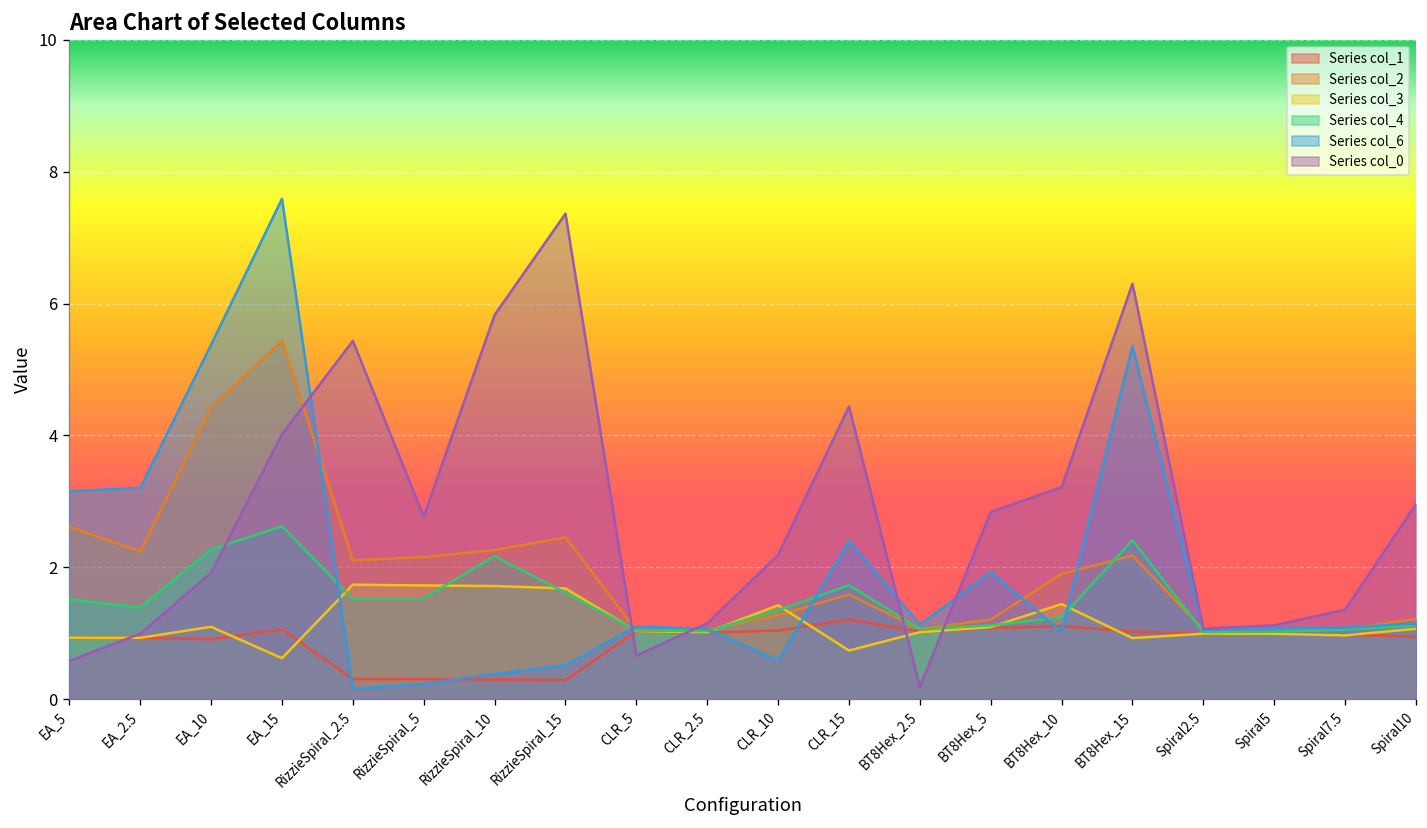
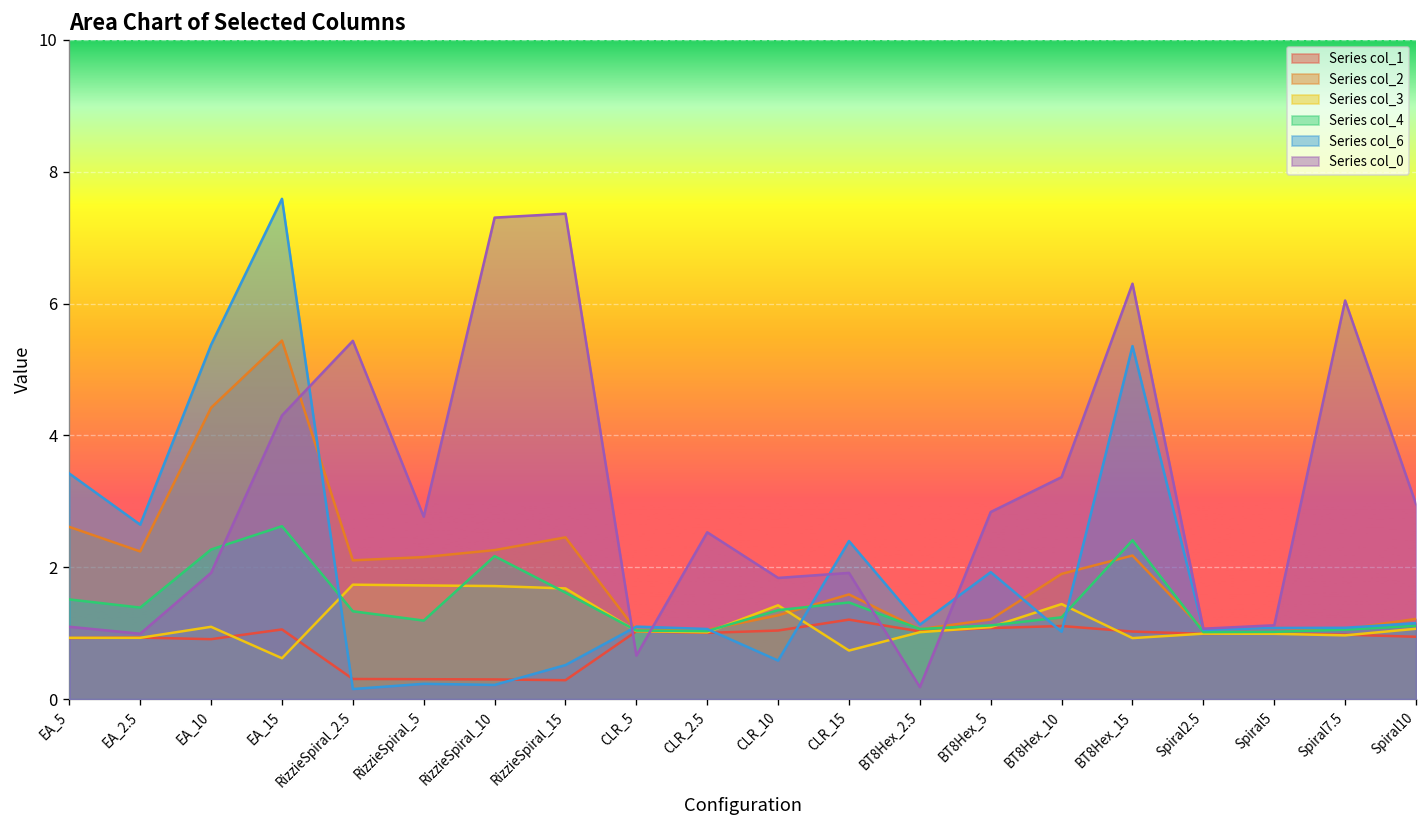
  {
    "Series col_4": {
      "EA_5": 1.5,
      "EA_2.5": 1.4,
      "EA_10": 2.3,
      "EA_15": 2.6,
-     "RizzieSpiral_2.5": 1.5,
-     "RizzieSpiral_5": 1.5,
+     "RizzieSpiral_2.5": 1.3,
+     "RizzieSpiral_5": 1.2,
      "RizzieSpiral_10": 2.2,
      "RizzieSpiral_15": 1.6,
      "CLR_10": 1.3,
-     "CLR_15": 1.7,
+     "CLR_15": 1.5,
      "BT8Hex_10": 1.2,
      "BT8Hex_15": 2.4
    },
    "Series col_6": {
-     "EA_5": 3.2,
-     "EA_2.5": 3.2,
+     "EA_5": 3.4,
+     "EA_2.5": 2.6,
      "EA_10": 5.4,
      "EA_15": 7.6,
      "RizzieSpiral_2.5": 0.2,
      "RizzieSpiral_5": 0.2,
-     "RizzieSpiral_10": 0.4,
+     "RizzieSpiral_10": 0.2,
      "RizzieSpiral_15": 0.5,
      "CLR_5": 1.1,
      "CLR_10": 0.6,
      "CLR_15": 2.4,
      "BT8Hex_2.5": 1.1,
      "BT8Hex_5": 1.9,
      "BT8Hex_10": 1.0,
      "BT8Hex_15": 5.4
    },
    "Series col_0": {
-     "EA_5": 0.6,
+     "EA_5": 1.1,
      "EA_2.5": 1.0,
      "EA_10": 1.9,
-     "EA_15": 4.0,
+     "EA_15": 4.3,
      "RizzieSpiral_2.5": 5.4,
      "RizzieSpiral_5": 2.8,
-     "RizzieSpiral_10": 5.8,
+     "RizzieSpiral_10": 7.3,
      "RizzieSpiral_15": 7.4,
      "CLR_5": 0.7,
-     "CLR_2.5": 1.1,
-     "CLR_10": 2.2,
-     "CLR_15": 4.4,
+     "CLR_2.5": 2.5,
+     "CLR_10": 1.8,
+     "CLR_15": 1.9,
      "BT8Hex_2.5": 0.2,
      "BT8Hex_5": 2.8,
-     "BT8Hex_10": 3.2,
+     "BT8Hex_10": 3.4,
      "BT8Hex_15": 6.3,
-     "Spiral7.5": 1.4,
+     "Spiral7.5": 6.0,
      "Spiral10": 3.0
    }
  }
